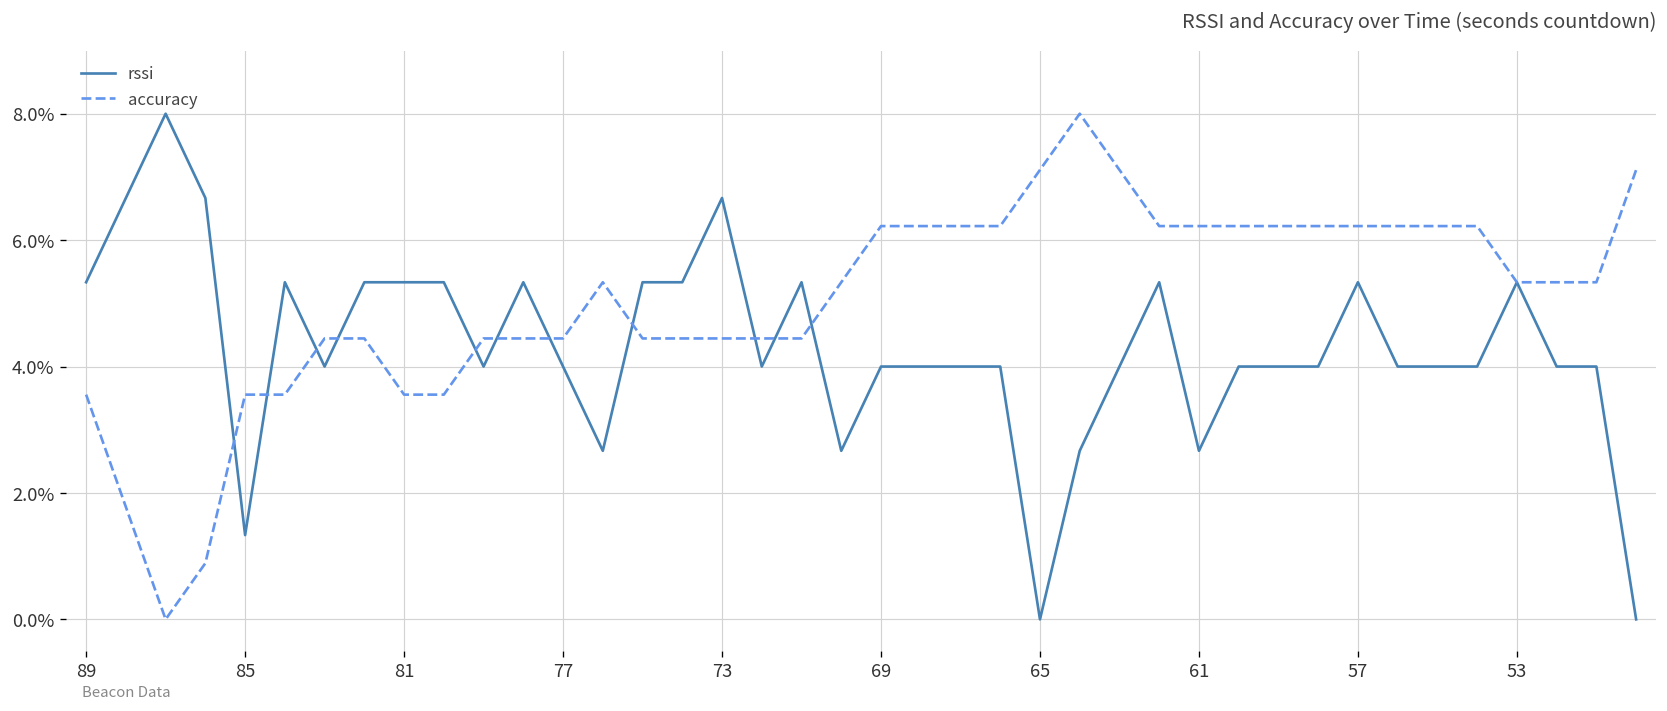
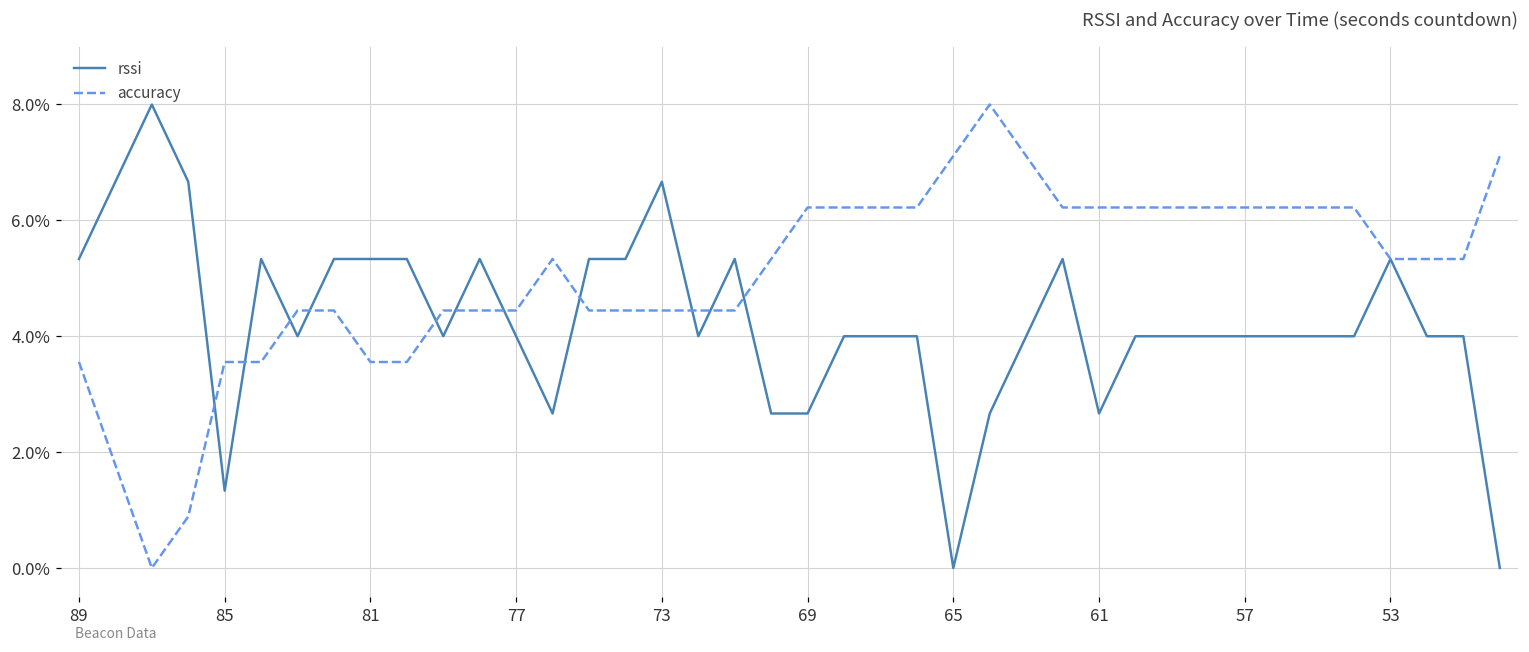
  {
    "rssi": {
      "89": "5.3%",
      "85": "1.3%",
      "81": "5.3%",
      "77": "4.0%",
      "73": "6.7%",
-     "69": "4.0%",
+     "69": "2.7%",
      "65": "0.0%",
      "61": "2.7%",
-     "57": "5.3%"
+     "57": "4.0%"
    },
    "accuracy": {
      "89": "3.6%",
      "85": "3.6%",
      "81": "3.6%",
      "77": "4.4%",
      "73": "4.4%",
      "69": "6.2%",
      "65": "7.1%",
      "61": "6.2%",
      "57": "6.2%"
    }
  }
